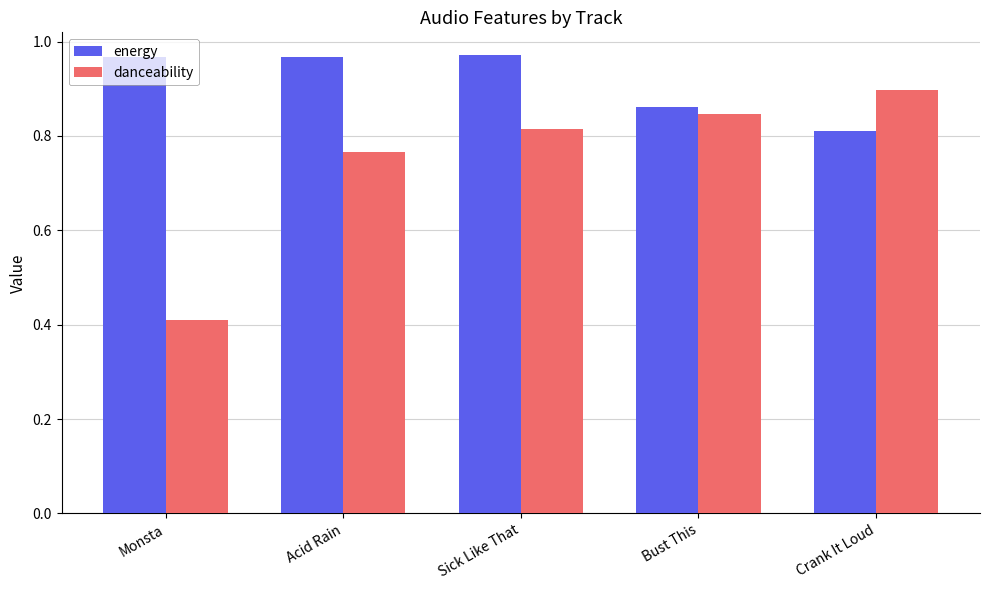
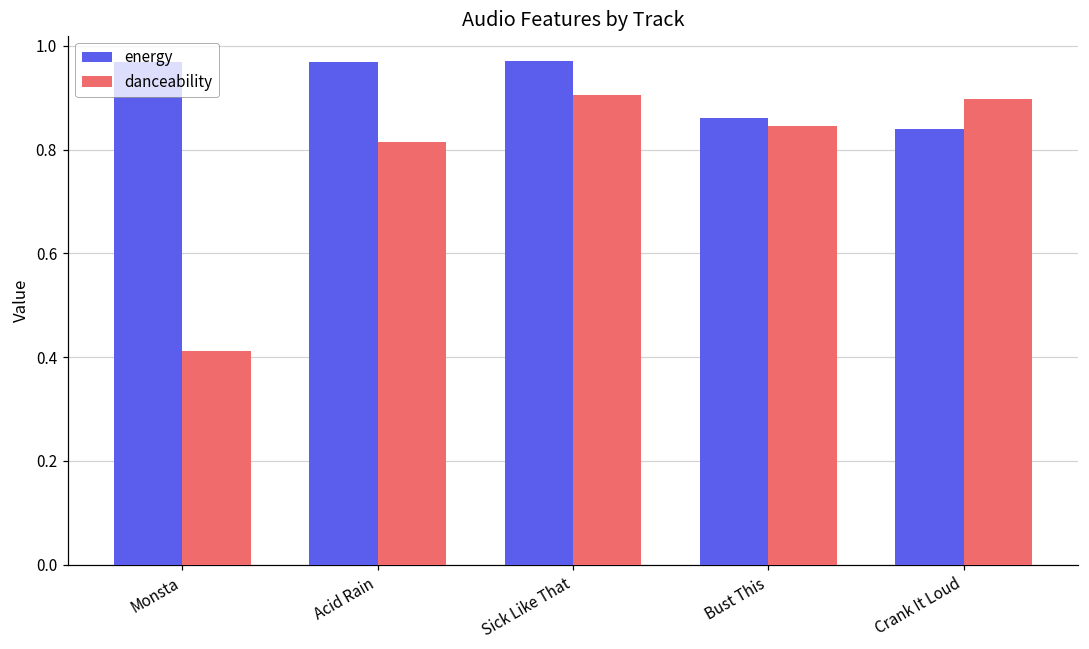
  {
    "energy": {
      "Acid Rain": 0.97,
      "Sick Like That": 0.97,
      "Bust This": 0.86,
-     "Crank It Loud": 0.81
+     "Crank It Loud": 0.84
    },
    "danceability": {
      "Monsta": 0.41,
-     "Acid Rain": 0.77,
-     "Sick Like That": 0.81,
+     "Acid Rain": 0.81,
+     "Sick Like That": 0.91,
      "Bust This": 0.85,
      "Crank It Loud": 0.90
    }
  }
